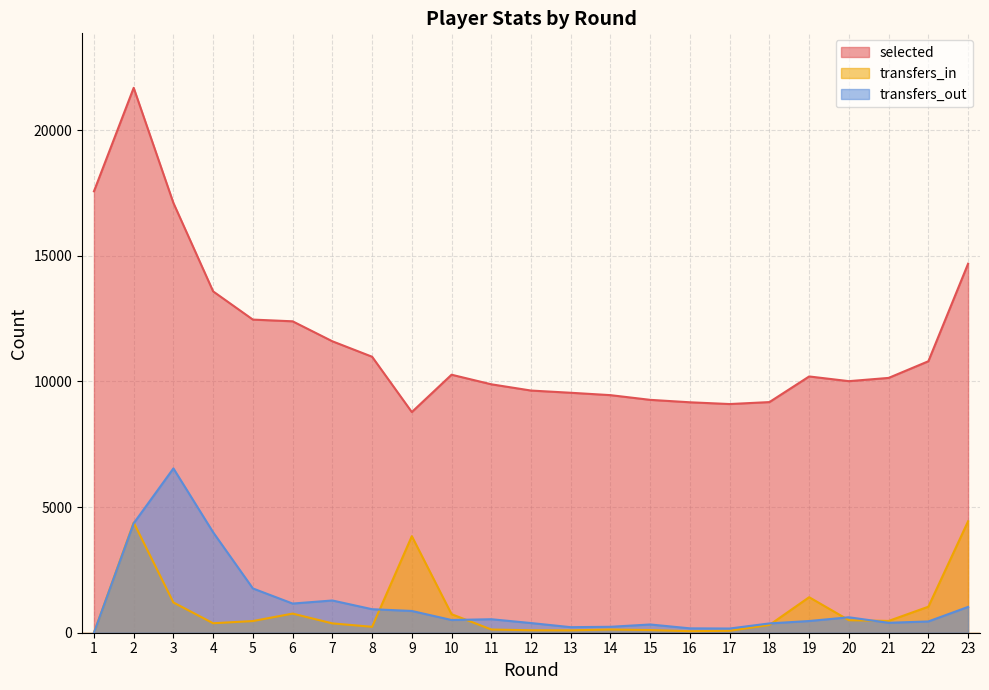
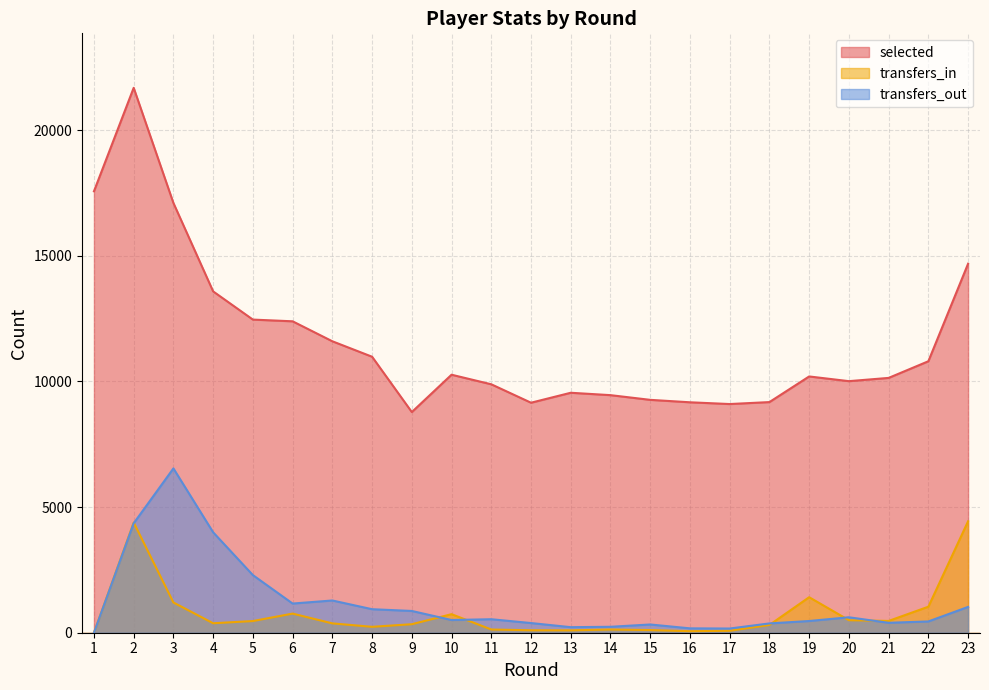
  {
    "selected": {
      "1": 17600,
      "2": 21700,
      "3": 17100,
      "4": 13600,
      "5": 12500,
      "6": 12400,
      "7": 11600,
      "8": 11000,
      "9": 8800,
      "10": 10300,
      "11": 9900,
-     "12": 9600,
+     "12": 9200,
      "13": 9600,
      "14": 9500,
      "15": 9300,
      "16": 9200,
      "17": 9100,
      "18": 9200,
      "19": 10200,
      "20": 10000,
      "21": 10100,
      "22": 10800,
      "23": 14700
    },
    "transfers_in": {
      "3": 1200,
      "4": 400,
      "5": 500,
      "6": 800,
      "7": 400,
      "8": 200,
-     "9": 3800,
+     "9": 300,
      "10": 700,
      "11": 100,
      "12": 100,
      "13": 100,
      "14": 100,
      "15": 100,
      "16": 100,
      "19": 1400,
      "20": 500,
      "22": 1000,
      "23": 4400
    },
    "transfers_out": {
      "3": 6500,
      "4": 4000,
-     "5": 1800,
+     "5": 2300,
      "6": 1200,
      "7": 1300,
      "8": 900,
      "9": 900,
      "10": 500,
      "11": 500,
      "12": 400,
      "13": 200,
      "14": 200,
      "15": 300,
      "16": 200,
      "19": 500,
      "20": 600,
      "22": 400,
      "23": 1000
    }
  }
